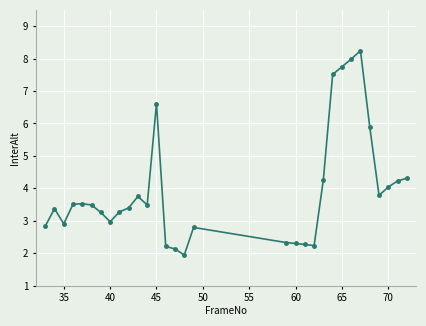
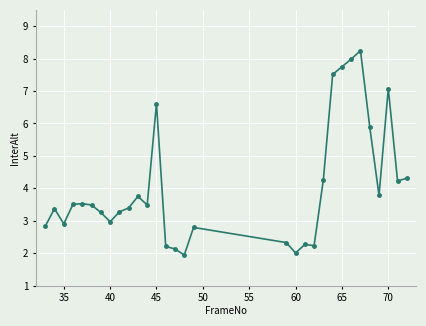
  {
    "35": 2.9,
    "40": 3.0,
    "45": 6.6,
-   "60": 2.3,
+   "60": 2.0,
    "65": 7.7,
-   "70": 4.0
+   "70": 7.1
  }
